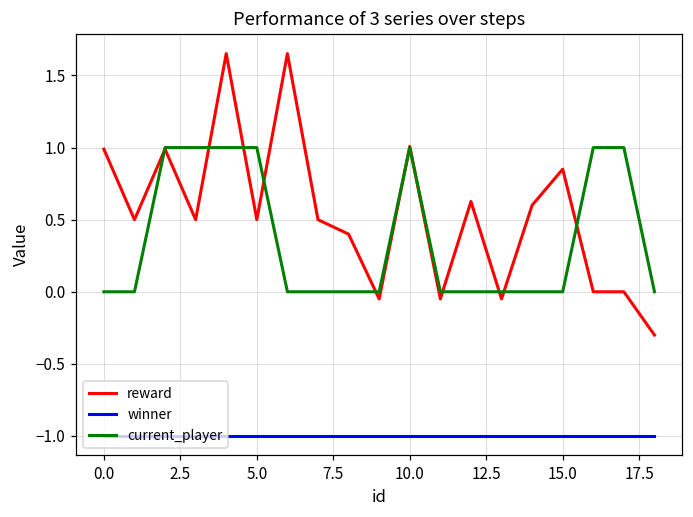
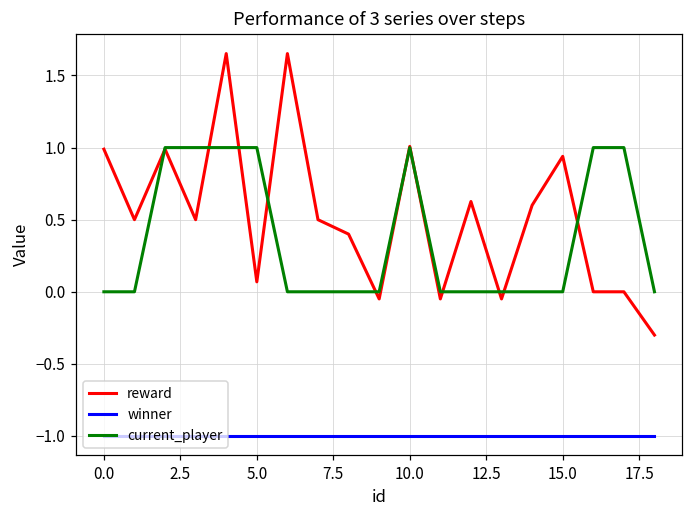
  {
    "reward": {
      "0.0": 0.99,
-     "5.0": 0.50,
-     "15.0": 0.85
+     "5.0": 0.07,
+     "15.0": 0.94
    },
    "winner": {
      "5.0": -1.00,
      "10.0": -1.00,
      "15.0": -1.00
    },
    "current_player": {
      "0.0": 0.00,
      "5.0": 1.00,
      "15.0": 0.00
    }
  }
